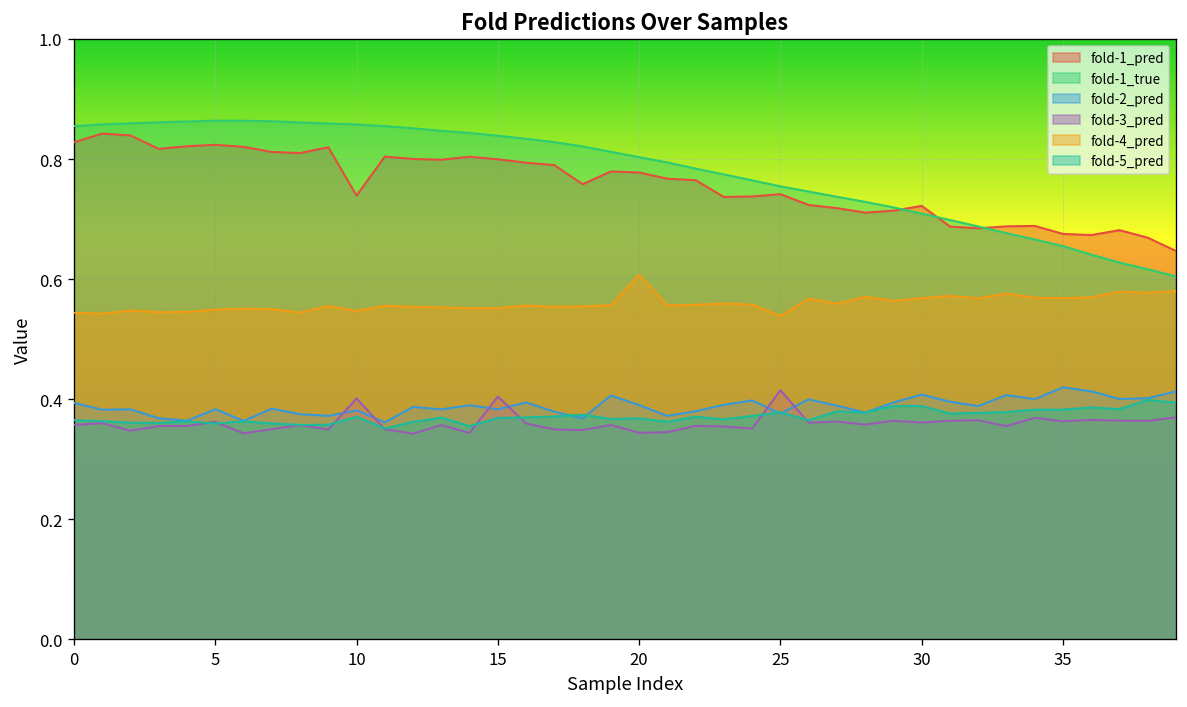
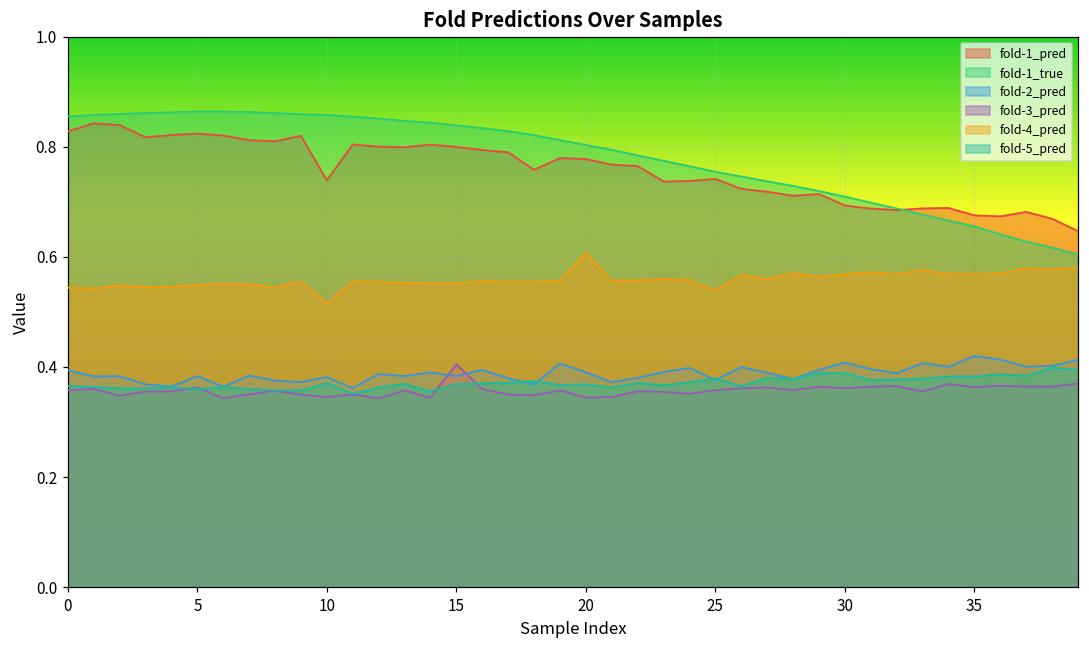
  {
    "fold-1_pred": {
      "0": 0.83,
      "5": 0.82,
      "10": 0.74,
      "15": 0.80,
      "20": 0.78,
      "25": 0.74,
-     "30": 0.72,
+     "30": 0.69,
      "35": 0.68
    },
    "fold-3_pred": {
      "0": 0.36,
-     "10": 0.40,
+     "10": 0.35,
      "15": 0.40,
      "20": 0.34,
-     "25": 0.42,
+     "25": 0.36,
      "30": 0.36,
      "35": 0.36
    },
    "fold-4_pred": {
      "0": 0.54,
      "5": 0.55,
-     "10": 0.55,
+     "10": 0.52,
      "15": 0.55,
      "20": 0.61,
      "25": 0.54,
      "30": 0.57,
      "35": 0.57
    }
  }
